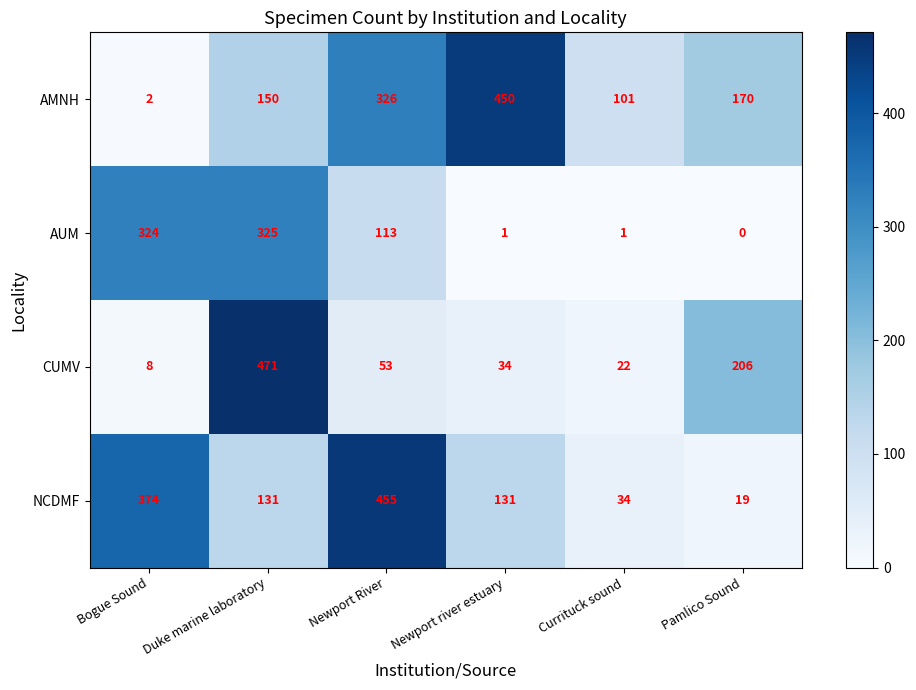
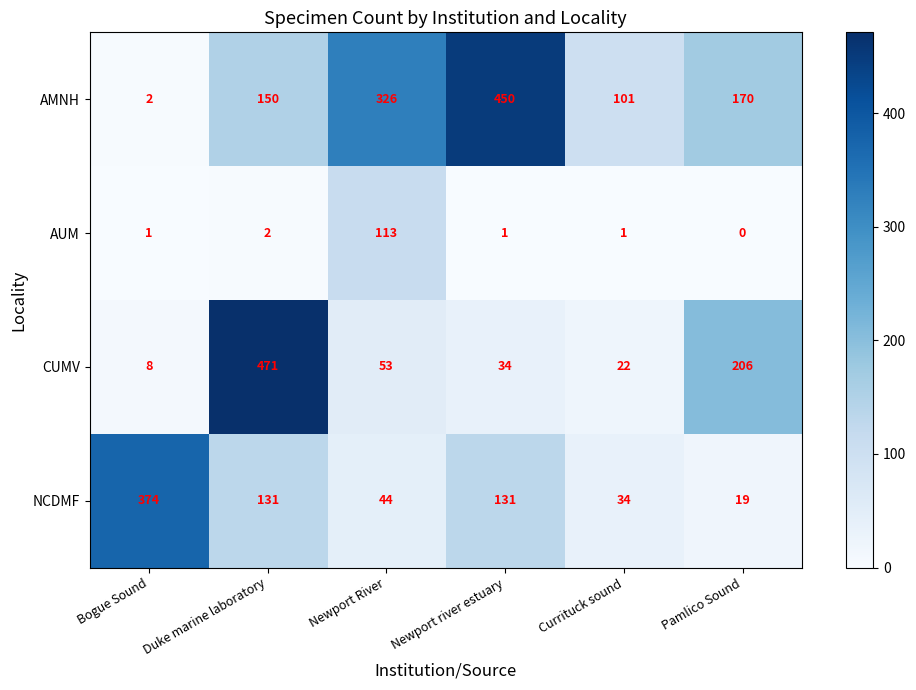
  {
    "AMNH": {
      "Bogue Sound": 2,
      "Duke marine laboratory": 150,
      "Newport River": 326,
      "Newport river estuary": 450,
      "Currituck sound": 101,
      "Pamlico Sound": 170
    },
    "AUM": {
-     "Bogue Sound": 324,
-     "Duke marine laboratory": 325,
+     "Bogue Sound": 1,
+     "Duke marine laboratory": 2,
      "Newport River": 113,
      "Newport river estuary": 1,
      "Currituck sound": 1,
      "Pamlico Sound": 0
    },
    "CUMV": {
      "Bogue Sound": 8,
      "Duke marine laboratory": 471,
      "Newport River": 53,
      "Newport river estuary": 34,
      "Currituck sound": 22,
      "Pamlico Sound": 206
    },
    "NCDMF": {
      "Bogue Sound": 374,
      "Duke marine laboratory": 131,
-     "Newport River": 455,
+     "Newport River": 44,
      "Newport river estuary": 131,
      "Currituck sound": 34,
      "Pamlico Sound": 19
    }
  }
